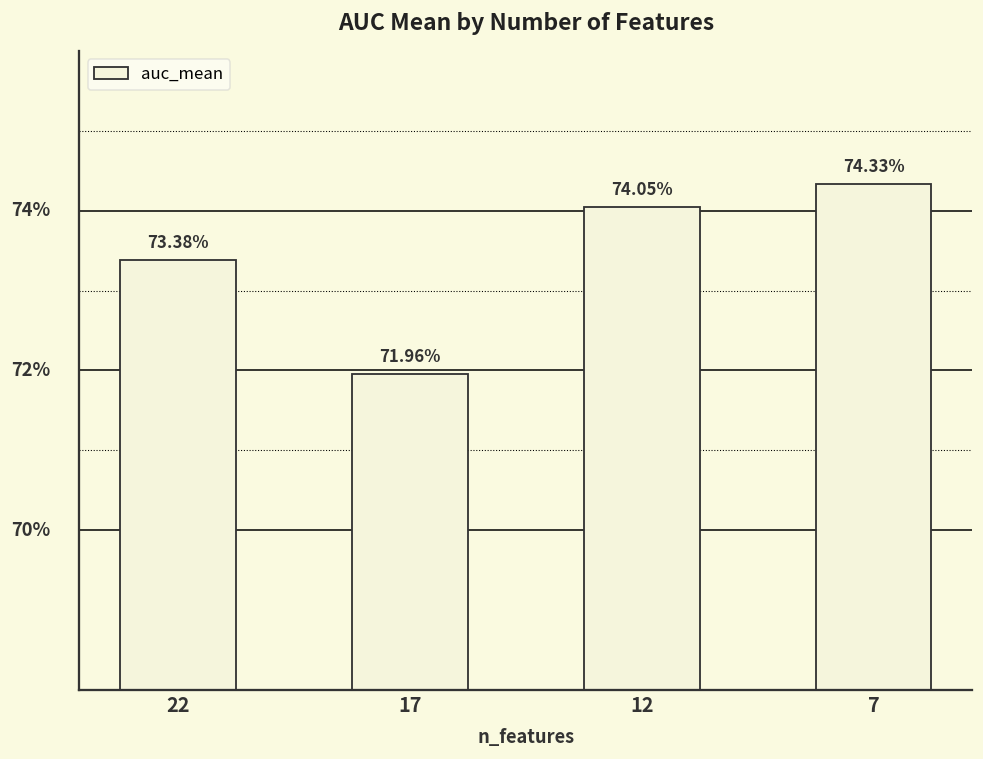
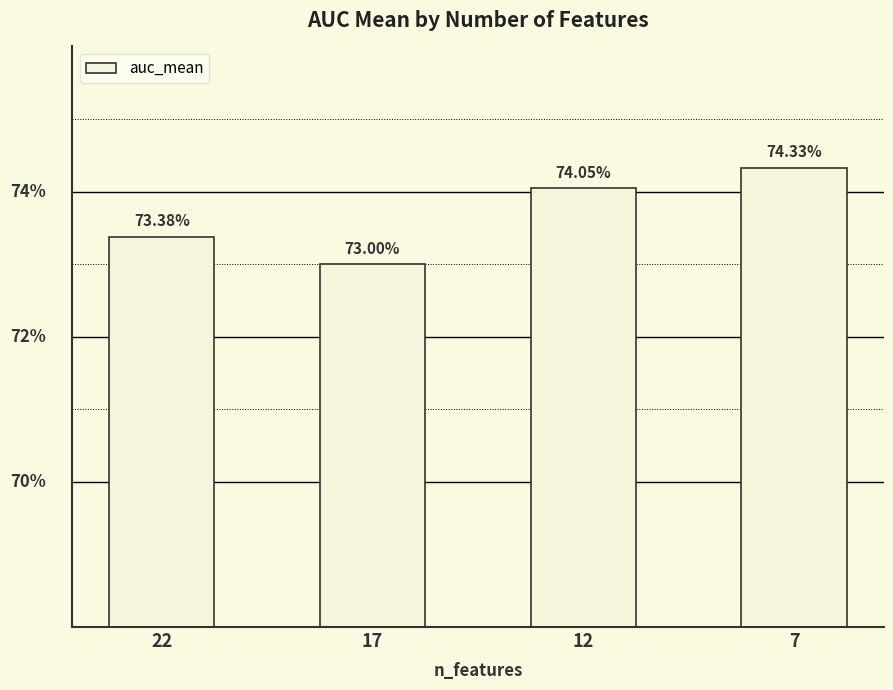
  {
    "22": "73.38%",
-   "17": "71.96%",
+   "17": "73.00%",
    "12": "74.05%",
    "7": "74.33%"
  }
